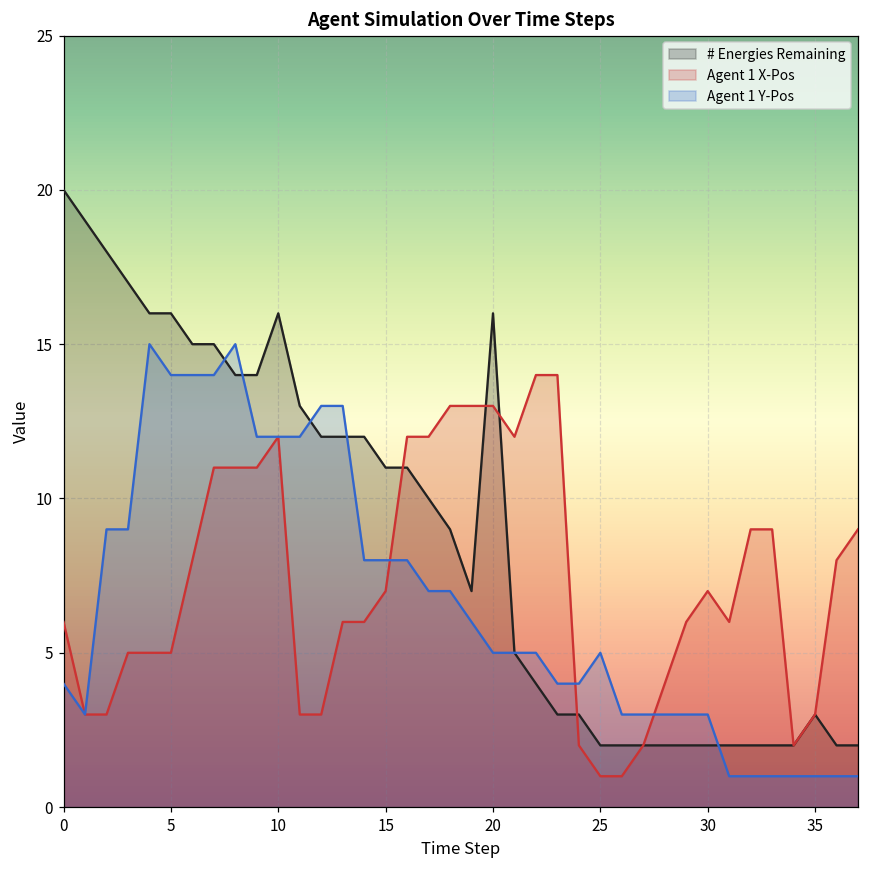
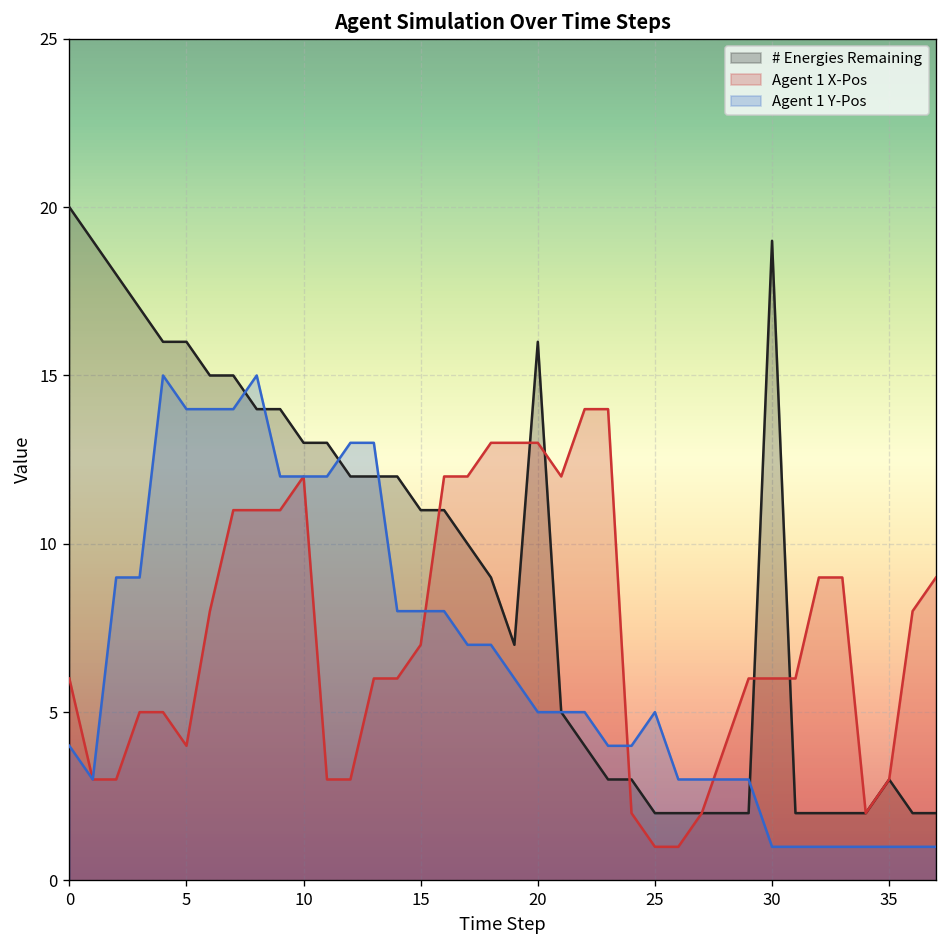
  {
    "# Energies Remaining": {
      "0": 20,
      "5": 16,
-     "10": 16,
+     "10": 13,
      "15": 11,
      "20": 16,
      "25": 2,
-     "30": 2
+     "30": 19
    },
    "Agent 1 X-Pos": {
      "0": 6,
-     "5": 5,
+     "5": 4,
      "15": 7,
      "20": 13,
      "25": 1,
-     "30": 7
+     "30": 6
    },
    "Agent 1 Y-Pos": {
      "0": 4,
      "5": 14,
      "15": 8,
      "20": 5,
      "25": 5,
-     "30": 3,
+     "30": 1,
      "35": 1
    }
  }
